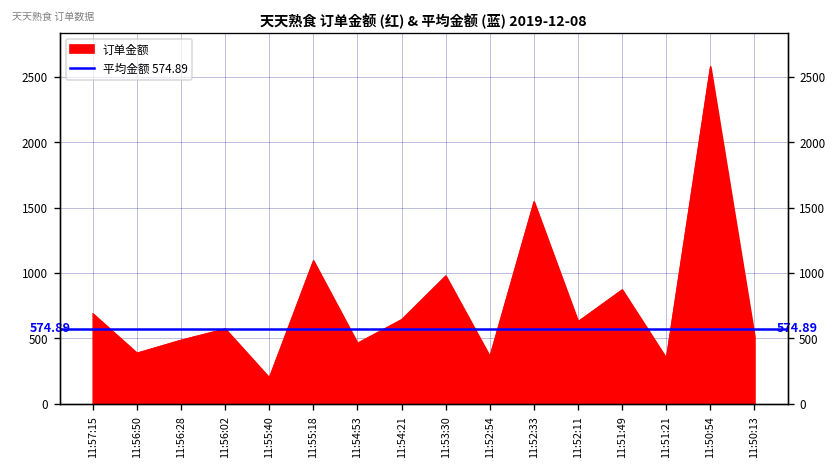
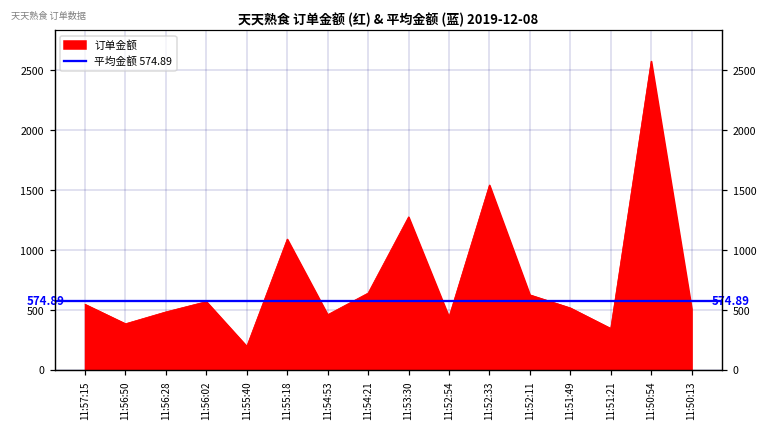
  {
-   "11:57:15": 690,
+   "11:57:15": 550,
    "11:56:50": 390,
    "11:56:28": 490,
    "11:56:02": 570,
    "11:55:40": 200,
    "11:55:18": 1090,
    "11:54:53": 460,
    "11:54:21": 640,
-   "11:53:30": 980,
-   "11:52:54": 360,
+   "11:53:30": 1280,
+   "11:52:54": 450,
    "11:52:33": 1550,
    "11:52:11": 630,
-   "11:51:49": 870,
+   "11:51:49": 520,
    "11:51:21": 350,
    "11:50:54": 2580
  }
